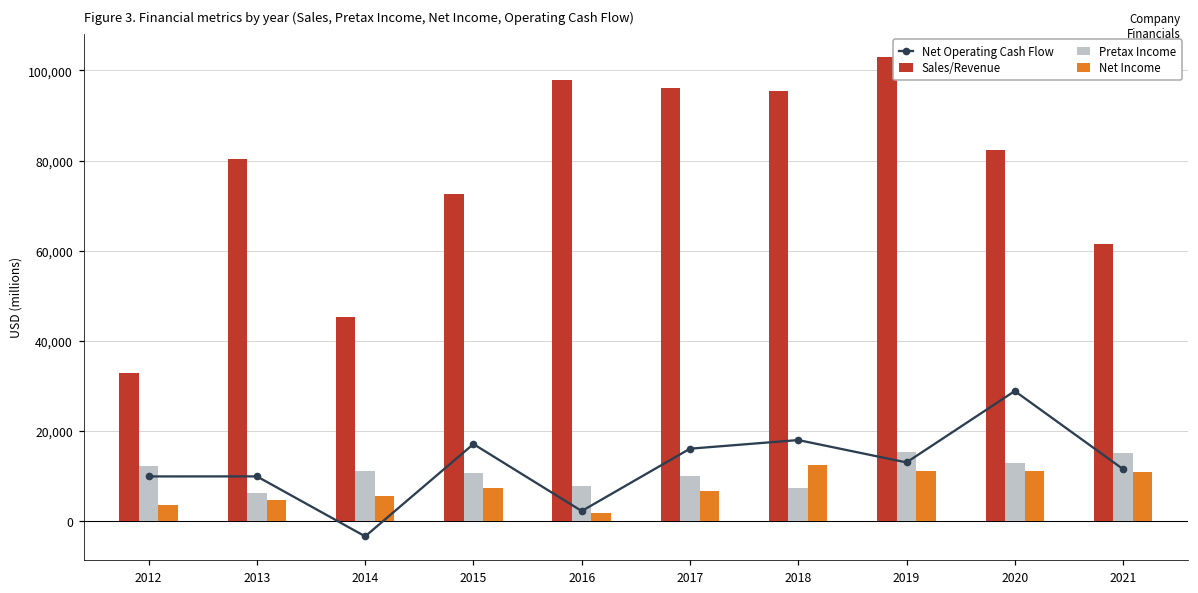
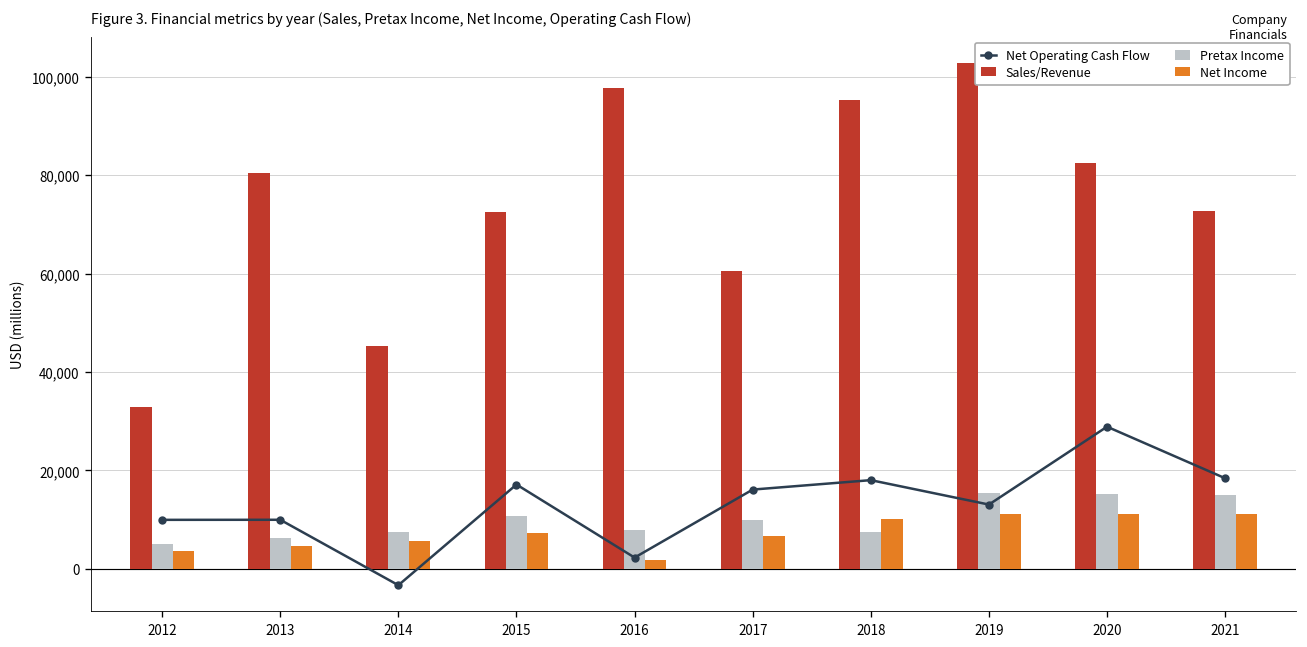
  {
    "Sales/Revenue": {
      "2012": "33,000",
      "2013": "80,000",
      "2014": "45,000",
      "2015": "73,000",
      "2016": "98,000",
-     "2017": "96,000",
+     "2017": "61,000",
      "2018": "95,000",
      "2019": "103,000",
      "2020": "82,000",
-     "2021": "62,000"
+     "2021": "73,000"
    },
    "Net Operating Cash Flow": {
      "2012": "10,000",
      "2013": "10,000",
      "2014": "-3,000",
      "2015": "17,000",
      "2016": "2,000",
      "2017": "16,000",
      "2018": "18,000",
      "2019": "13,000",
      "2020": "29,000",
-     "2021": "12,000"
+     "2021": "18,000"
    },
    "Pretax Income": {
-     "2012": "12,000",
+     "2012": "5,000",
      "2013": "6,000",
-     "2014": "11,000",
+     "2014": "8,000",
      "2015": "11,000",
      "2016": "8,000",
      "2017": "10,000",
      "2018": "7,000",
      "2019": "15,000",
-     "2020": "13,000",
+     "2020": "15,000",
      "2021": "15,000"
    },
    "Net Income": {
      "2012": "4,000",
      "2013": "5,000",
      "2014": "6,000",
      "2015": "7,000",
      "2016": "2,000",
      "2017": "7,000",
-     "2018": "13,000",
+     "2018": "10,000",
      "2019": "11,000",
      "2020": "11,000",
      "2021": "11,000"
    }
  }
